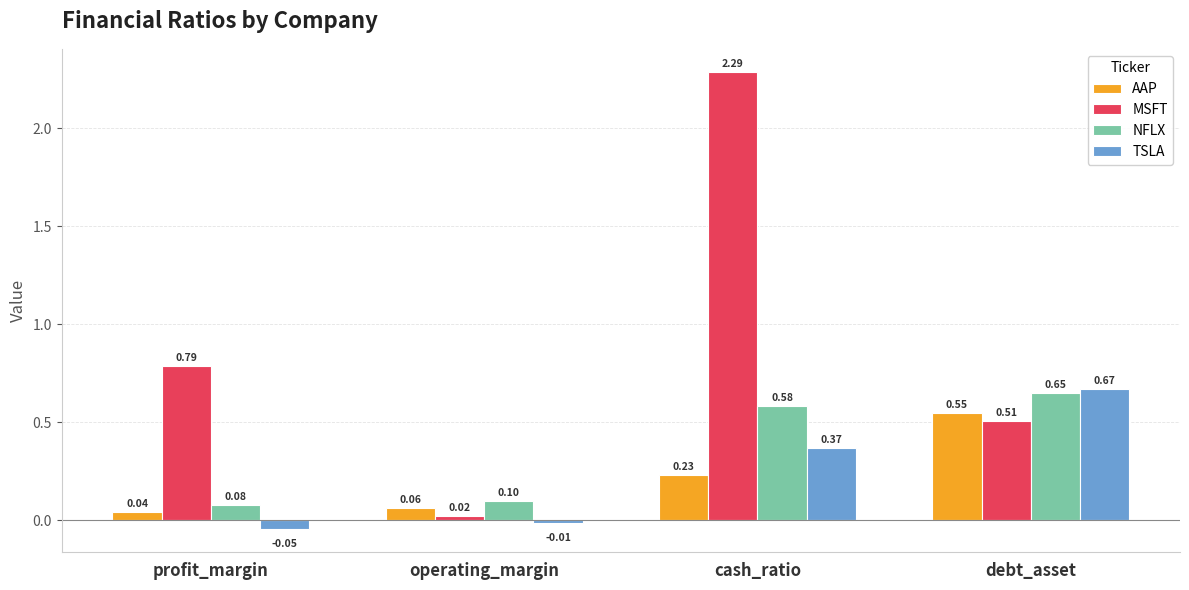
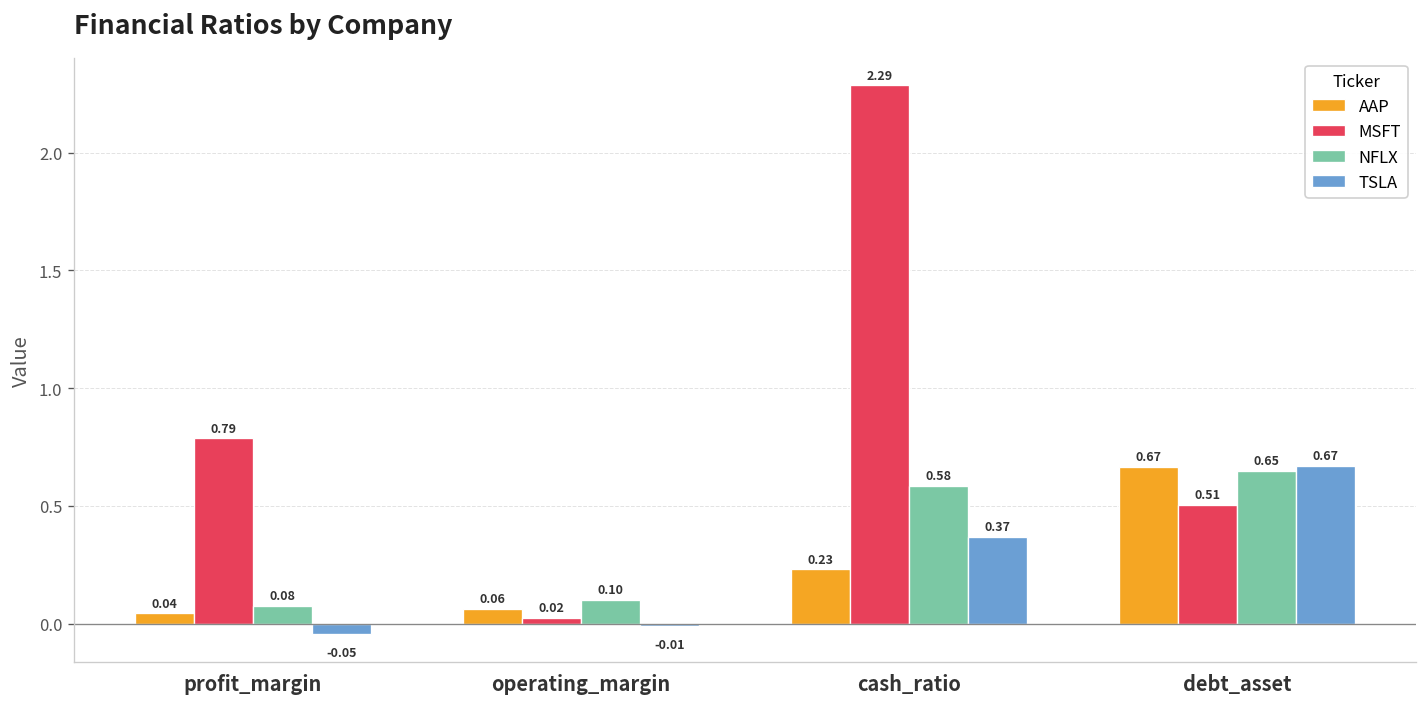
  {
    "AAP": {
      "profit_margin": 0.04,
      "operating_margin": 0.06,
      "cash_ratio": 0.23,
-     "debt_asset": 0.55
+     "debt_asset": 0.67
    },
    "MSFT": {
      "profit_margin": 0.79,
      "operating_margin": 0.02,
      "cash_ratio": 2.29,
      "debt_asset": 0.51
    },
    "NFLX": {
      "profit_margin": 0.08,
      "operating_margin": 0.10,
      "cash_ratio": 0.58,
      "debt_asset": 0.65
    },
    "TSLA": {
      "profit_margin": -0.05,
      "operating_margin": -0.01,
      "cash_ratio": 0.37,
      "debt_asset": 0.67
    }
  }
